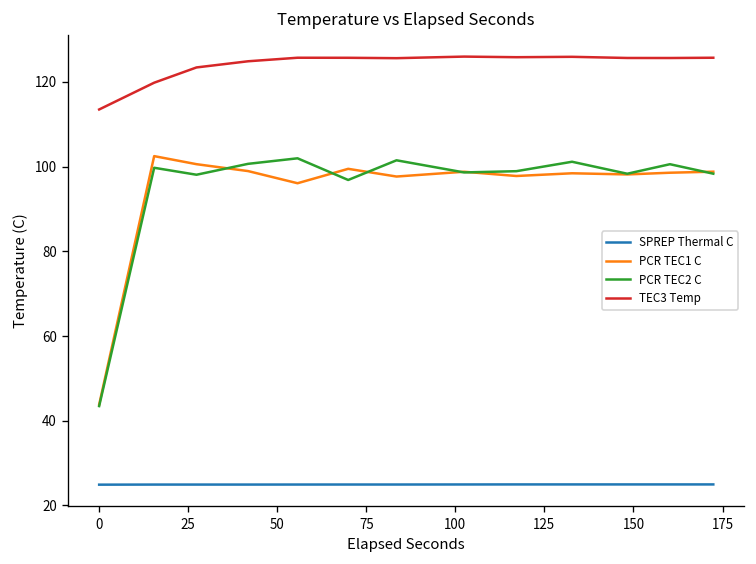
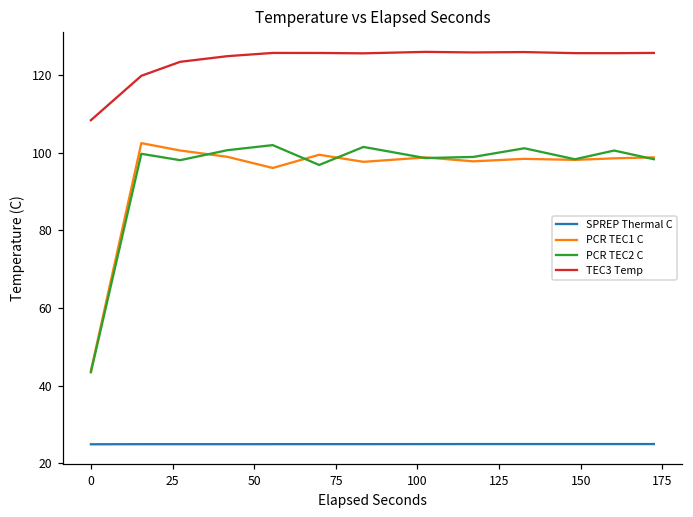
  {
    "SPREP Thermal C": {
      "0": 25
    },
    "TEC3 Temp": {
-     "0": 113
+     "0": 108
    }
  }
